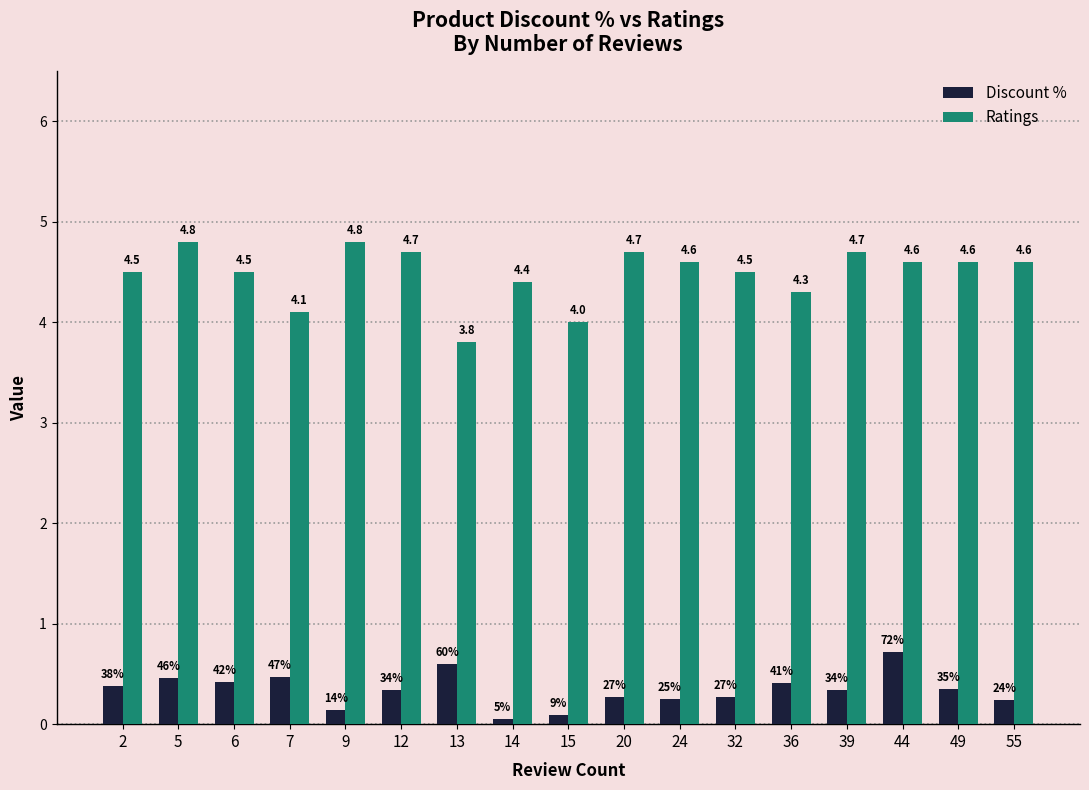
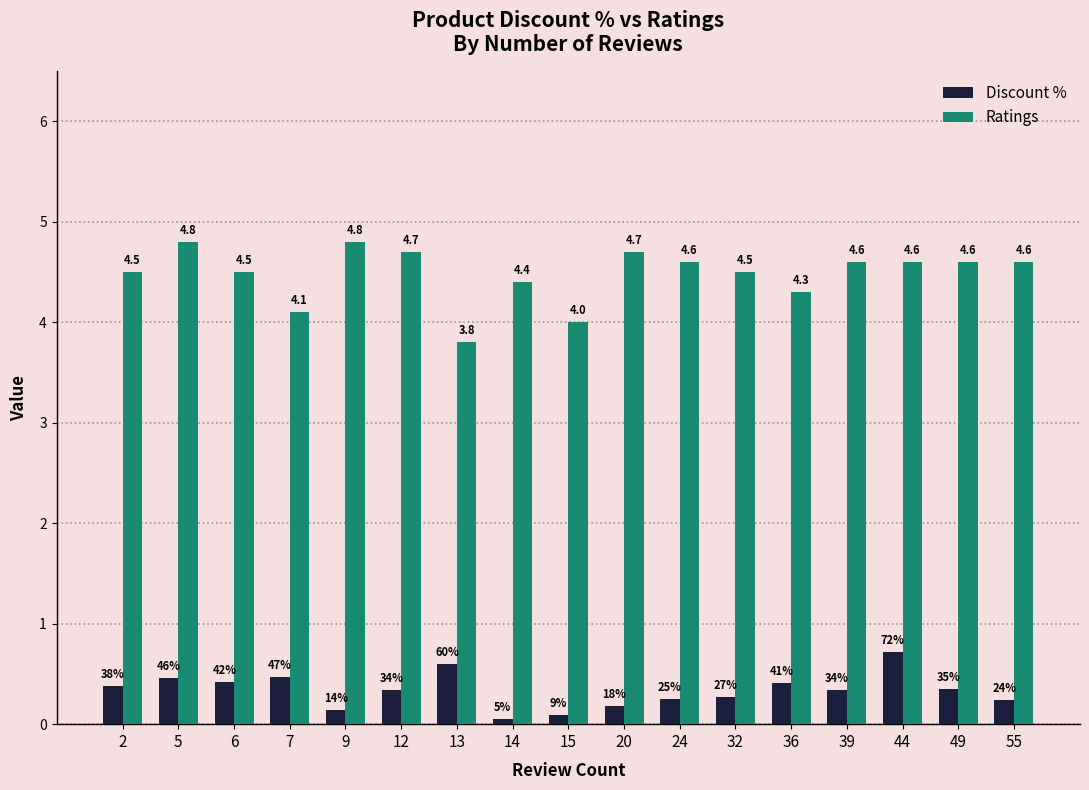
  {
    "Discount %": {
      "2": "38%",
      "5": "46%",
      "6": "42%",
      "7": "47%",
      "9": "14%",
      "12": "34%",
      "13": "60%",
      "14": "5%",
      "15": "9%",
-     "20": "27%",
+     "20": "18%",
      "24": "25%",
      "32": "27%",
      "36": "41%",
      "39": "34%",
      "44": "72%",
      "49": "35%",
      "55": "24%"
    },
    "Ratings": {
      "2": "4.5",
      "5": "4.8",
      "6": "4.5",
      "7": "4.1",
      "9": "4.8",
      "12": "4.7",
      "13": "3.8",
      "14": "4.4",
      "15": "4.0",
      "20": "4.7",
      "24": "4.6",
      "32": "4.5",
      "36": "4.3",
-     "39": "4.7",
+     "39": "4.6",
      "44": "4.6",
      "49": "4.6",
      "55": "4.6"
    }
  }
